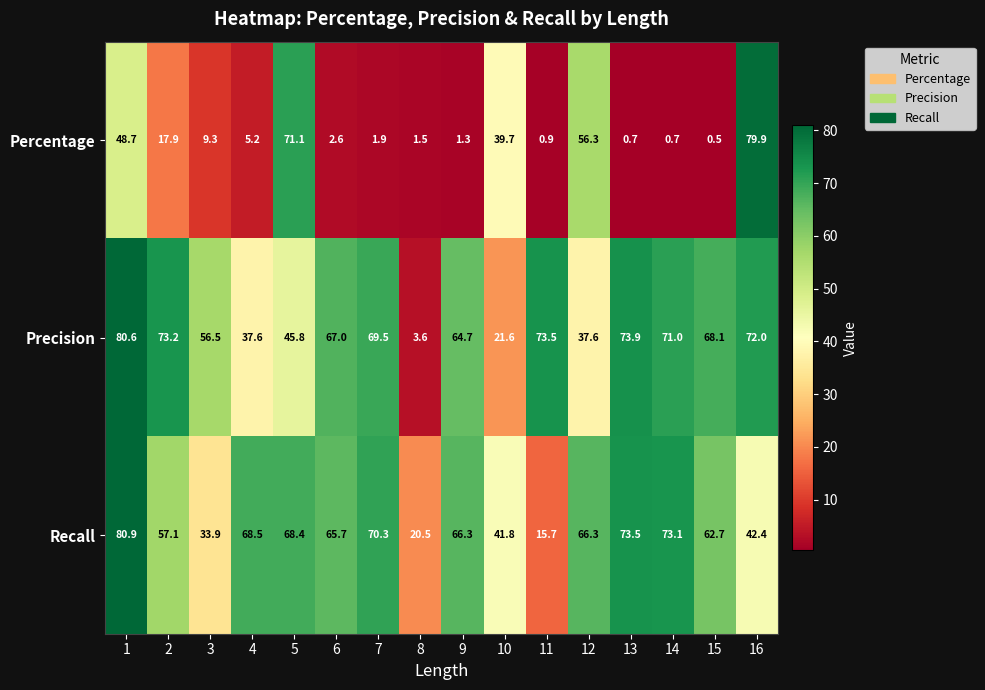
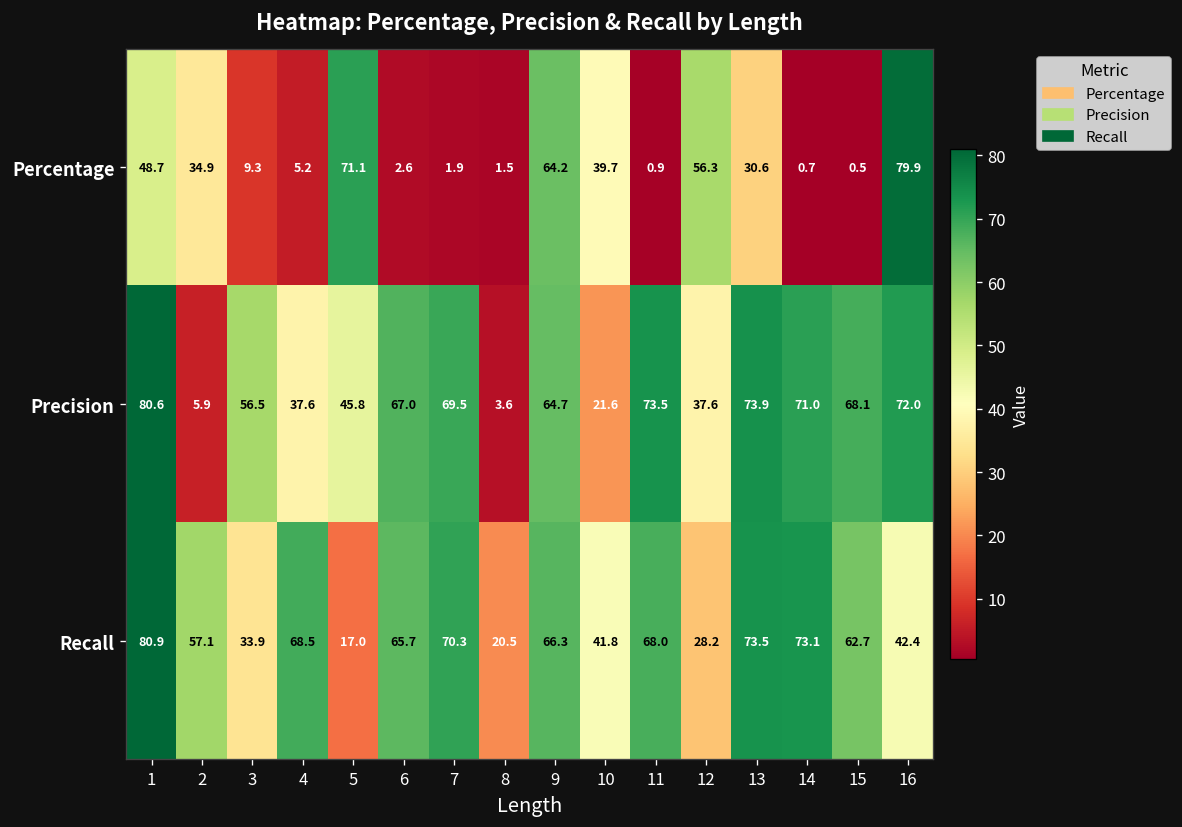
  {
    "Percentage": {
      "1": 48.7,
-     "2": 17.9,
+     "2": 34.9,
      "3": 9.3,
      "4": 5.2,
      "5": 71.1,
      "6": 2.6,
      "7": 1.9,
      "8": 1.5,
-     "9": 1.3,
+     "9": 64.2,
      "10": 39.7,
      "11": 0.9,
      "12": 56.3,
-     "13": 0.7,
+     "13": 30.6,
      "14": 0.7,
      "15": 0.5,
      "16": 79.9
    },
    "Precision": {
      "1": 80.6,
-     "2": 73.2,
+     "2": 5.9,
      "3": 56.5,
      "4": 37.6,
      "5": 45.8,
      "6": 67.0,
      "7": 69.5,
      "8": 3.6,
      "9": 64.7,
      "10": 21.6,
      "11": 73.5,
      "12": 37.6,
      "13": 73.9,
      "14": 71.0,
      "15": 68.1,
      "16": 72.0
    },
    "Recall": {
      "1": 80.9,
      "2": 57.1,
      "3": 33.9,
      "4": 68.5,
-     "5": 68.4,
+     "5": 17.0,
      "6": 65.7,
      "7": 70.3,
      "8": 20.5,
      "9": 66.3,
      "10": 41.8,
-     "11": 15.7,
-     "12": 66.3,
+     "11": 68.0,
+     "12": 28.2,
      "13": 73.5,
      "14": 73.1,
      "15": 62.7,
      "16": 42.4
    }
  }
